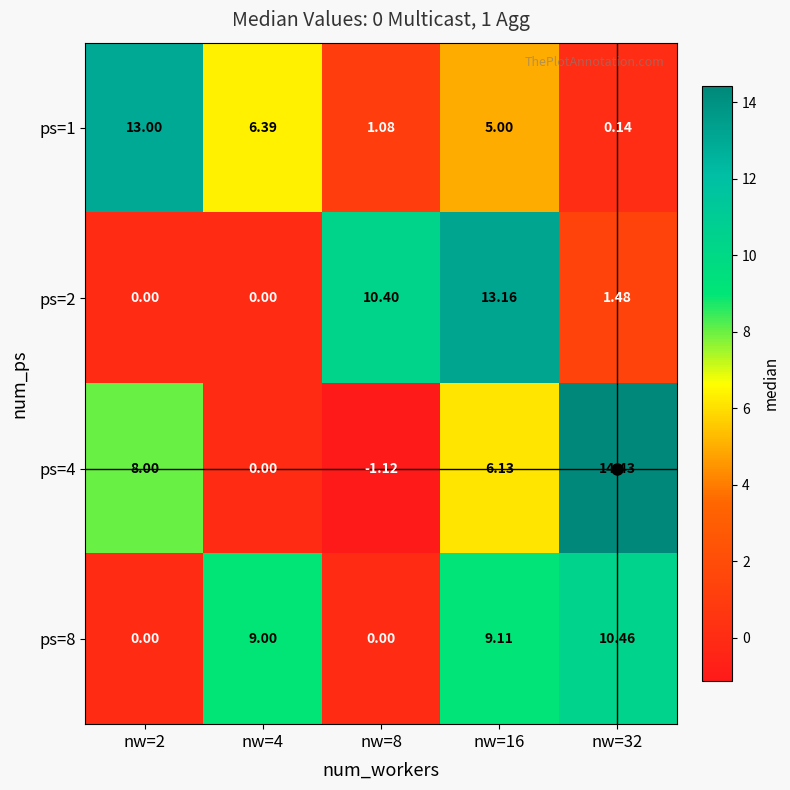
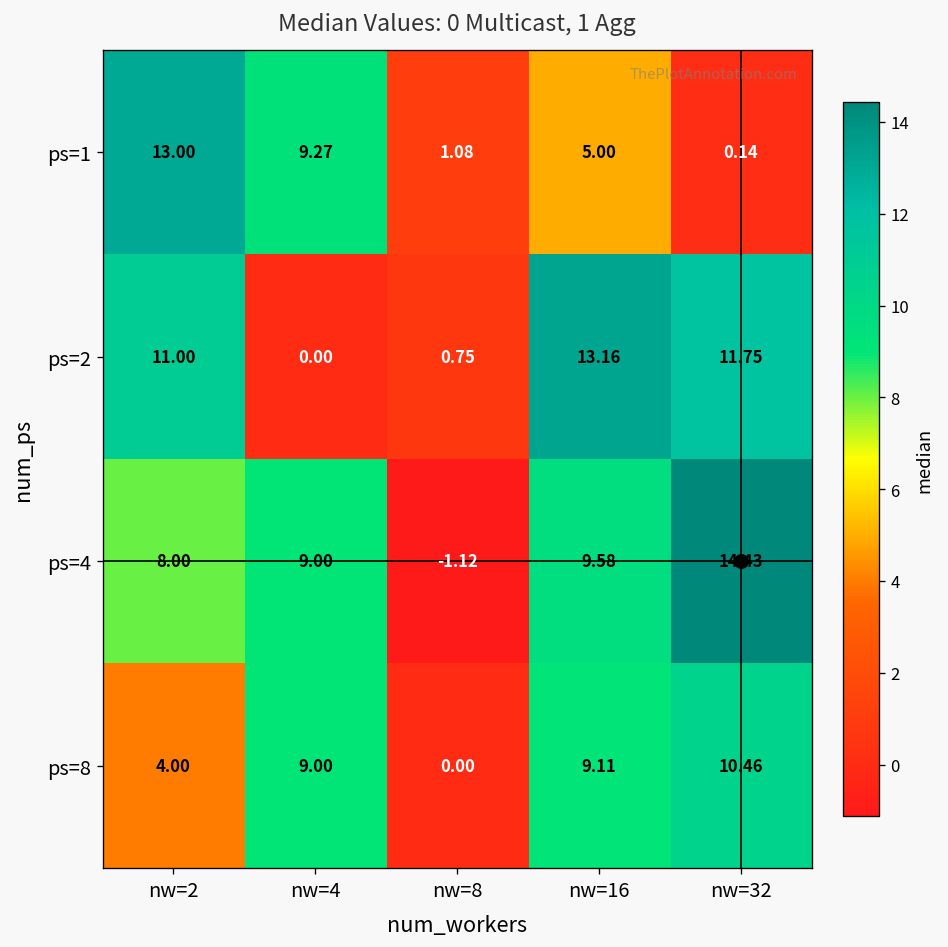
  {
    "ps=1": {
      "nw=2": 13.00,
-     "nw=4": 6.39,
+     "nw=4": 9.27,
      "nw=8": 1.08,
      "nw=16": 5.00
    },
    "ps=2": {
-     "nw=2": 0.00,
+     "nw=2": 11.00,
      "nw=4": 0.00,
-     "nw=8": 10.40,
+     "nw=8": 0.75,
      "nw=16": 13.16,
-     "nw=32": 1.48
+     "nw=32": 11.75
    },
    "ps=4": {
      "nw=2": 8.00,
-     "nw=4": 0.00,
+     "nw=4": 9.00,
      "nw=8": -1.12,
-     "nw=16": 6.13
+     "nw=16": 9.58
    },
    "ps=8": {
-     "nw=2": 0.00,
+     "nw=2": 4.00,
      "nw=4": 9.00,
      "nw=8": 0.00,
      "nw=16": 9.11,
      "nw=32": 10.46
    }
  }
